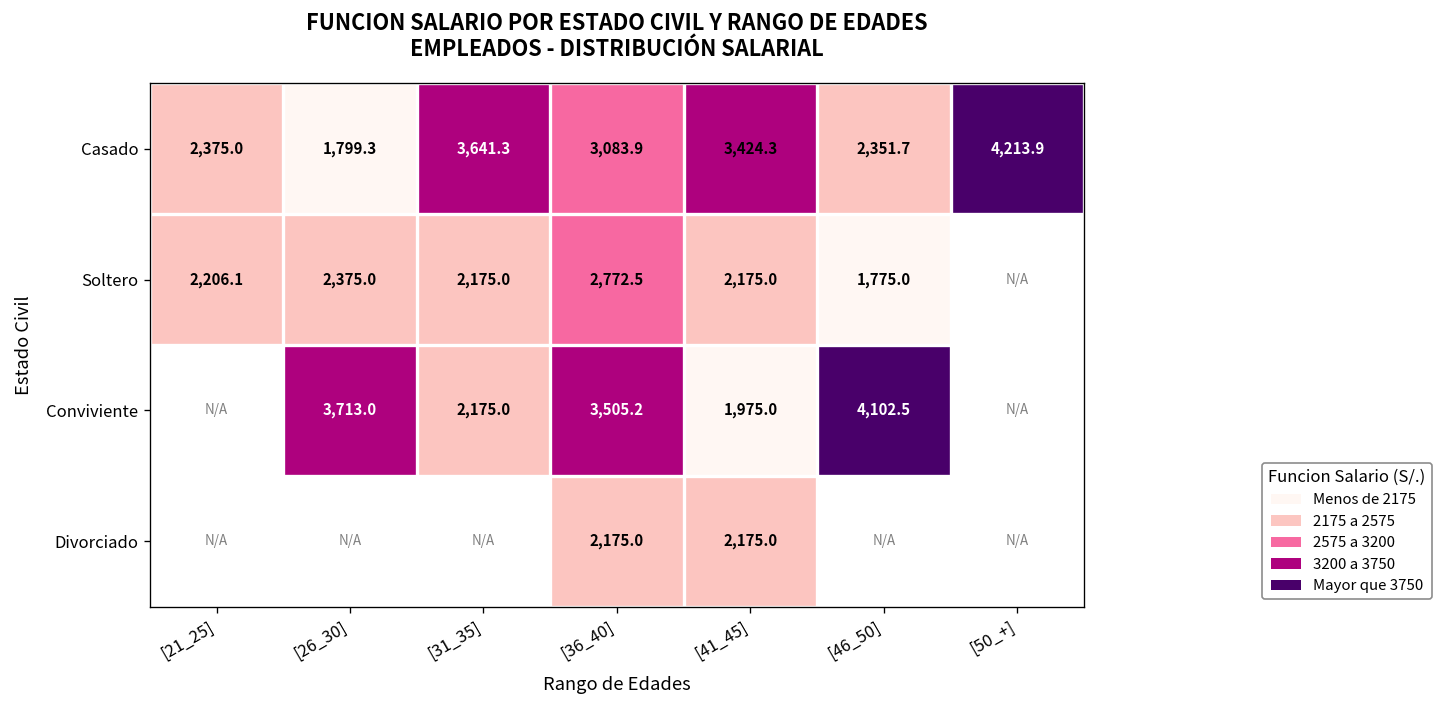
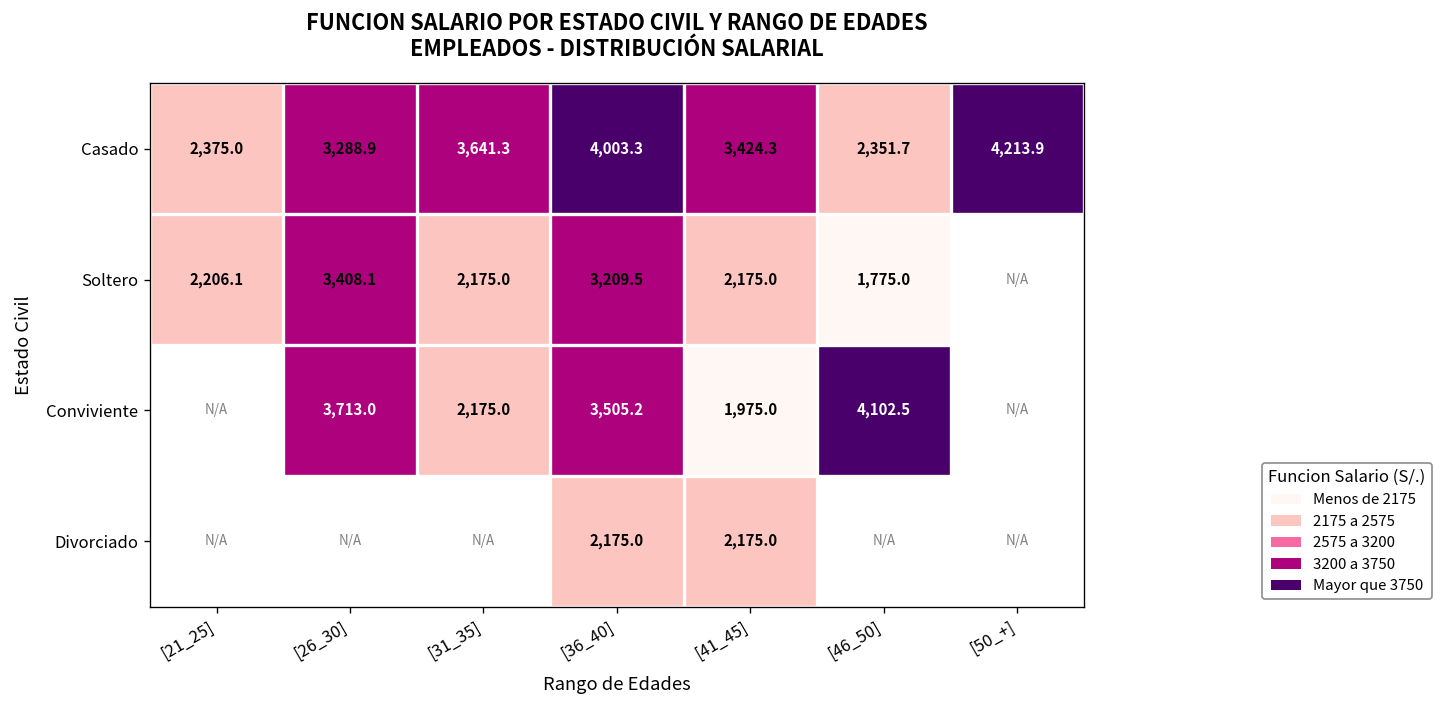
  {
    "Casado": {
      "[21_25]": "2,375.0",
-     "[26_30]": "1,799.3",
+     "[26_30]": "3,288.9",
      "[31_35]": "3,641.3",
-     "[36_40]": "3,083.9",
+     "[36_40]": "4,003.3",
      "[41_45]": "3,424.3",
      "[46_50]": "2,351.7",
      "[50_+]": "4,213.9"
    },
    "Soltero": {
      "[21_25]": "2,206.1",
-     "[26_30]": "2,375.0",
+     "[26_30]": "3,408.1",
      "[31_35]": "2,175.0",
-     "[36_40]": "2,772.5",
+     "[36_40]": "3,209.5",
      "[41_45]": "2,175.0",
      "[46_50]": "1,775.0"
    },
    "Conviviente": {
      "[26_30]": "3,713.0",
      "[31_35]": "2,175.0",
      "[36_40]": "3,505.2",
      "[41_45]": "1,975.0",
      "[46_50]": "4,102.5"
    },
    "Divorciado": {
      "[36_40]": "2,175.0",
      "[41_45]": "2,175.0"
    }
  }
